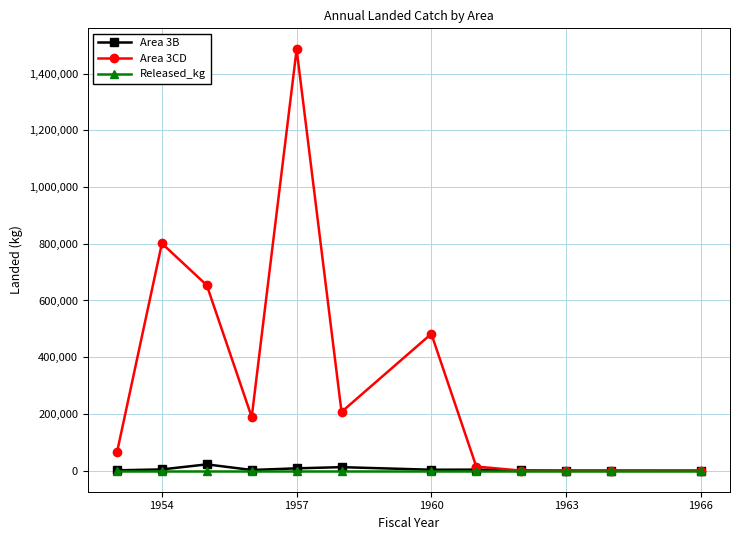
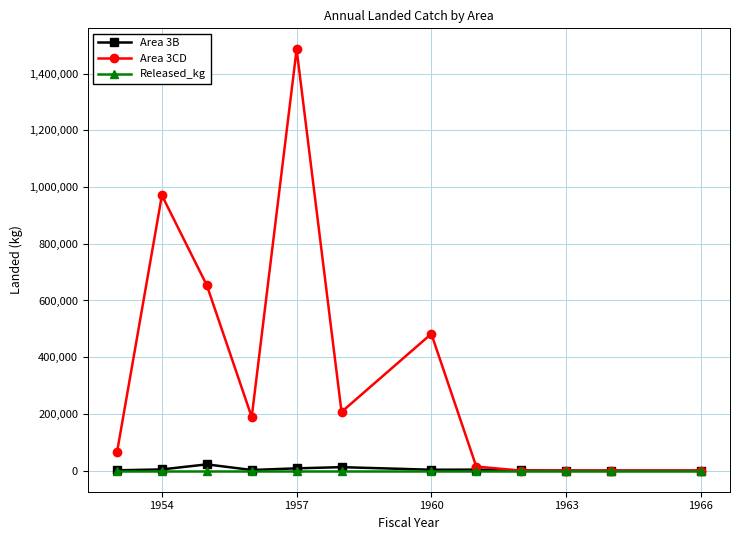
  {
    "Area 3CD": {
-     "1954": "800,000",
+     "1954": "970,000",
      "1957": "1,490,000",
      "1960": "480,000"
    }
  }
